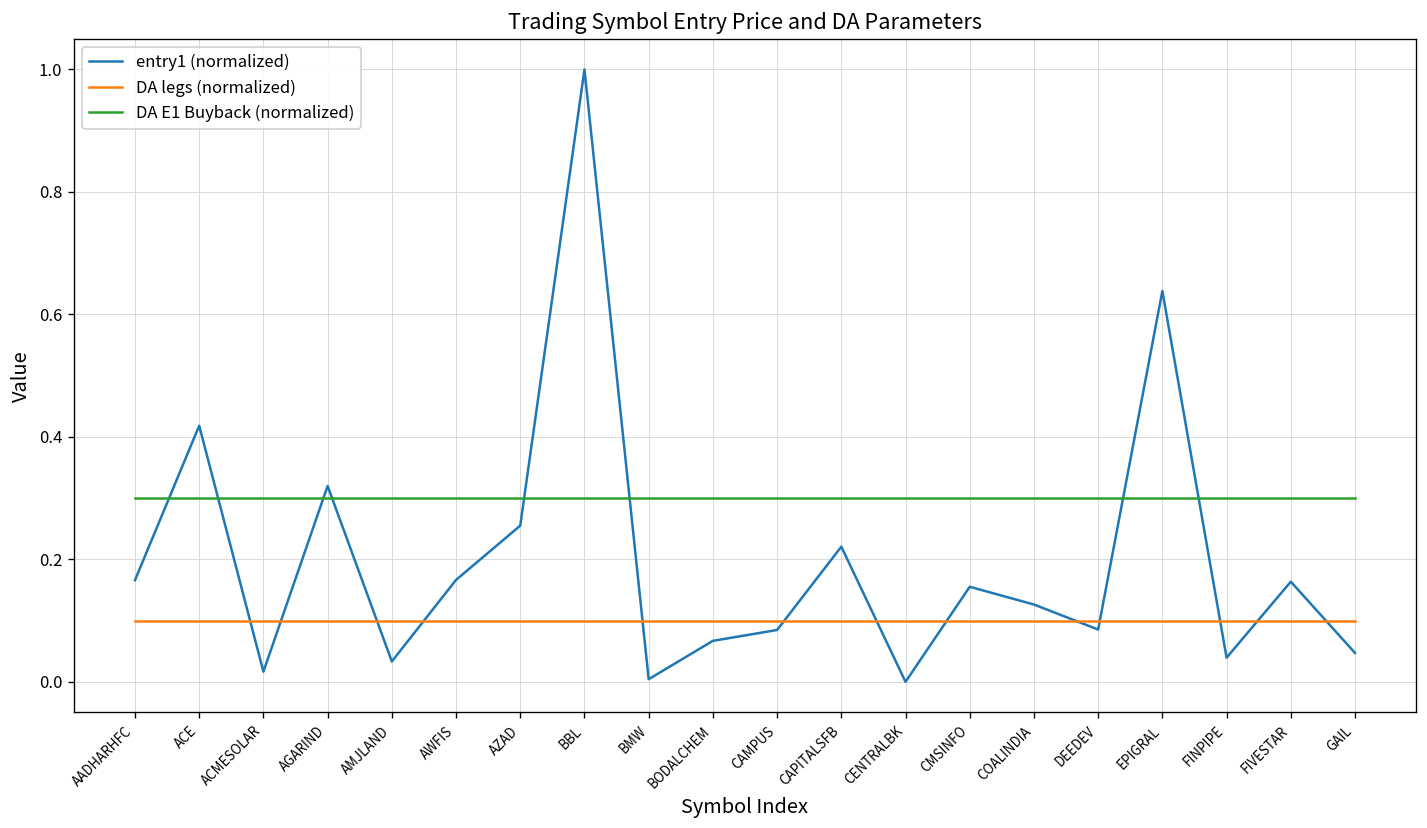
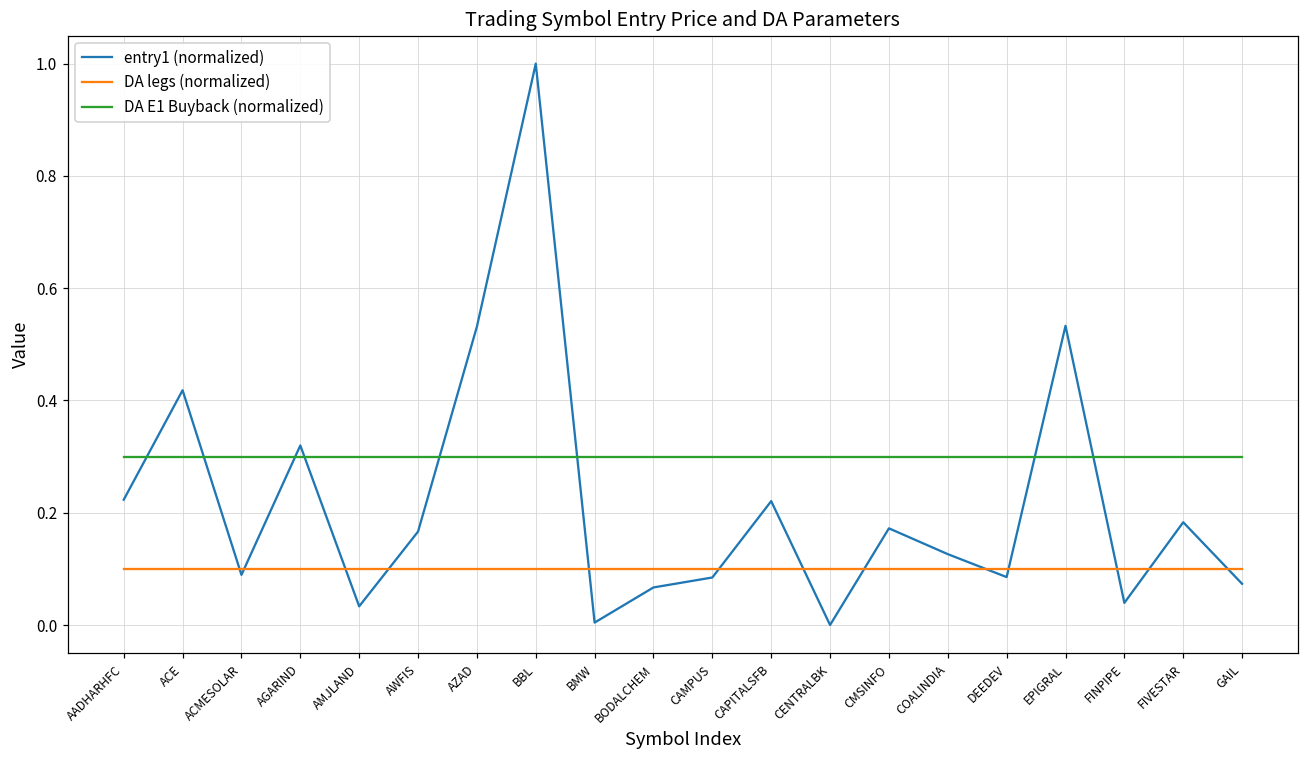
  {
    "entry1 (normalized)": {
-     "AADHARHFC": 0.17,
+     "AADHARHFC": 0.22,
      "ACE": 0.42,
-     "ACMESOLAR": 0.02,
+     "ACMESOLAR": 0.09,
      "AGARIND": 0.32,
      "AMJLAND": 0.03,
      "AWFIS": 0.17,
-     "AZAD": 0.26,
+     "AZAD": 0.53,
      "BBL": 1.00,
      "BMW": 0.00,
      "BODALCHEM": 0.07,
      "CAMPUS": 0.08,
      "CAPITALSFB": 0.22,
      "CENTRALBK": 0.00,
-     "CMSINFO": 0.16,
+     "CMSINFO": 0.17,
      "COALINDIA": 0.13,
      "DEEDEV": 0.09,
-     "EPIGRAL": 0.64,
+     "EPIGRAL": 0.53,
      "FINPIPE": 0.04,
-     "FIVESTAR": 0.16,
-     "GAIL": 0.05
+     "FIVESTAR": 0.18,
+     "GAIL": 0.07
    },
    "DA legs (normalized)": {
      "AADHARHFC": 0.10,
      "ACE": 0.10,
      "ACMESOLAR": 0.10,
      "AGARIND": 0.10,
      "AMJLAND": 0.10,
      "AWFIS": 0.10,
      "AZAD": 0.10,
      "BBL": 0.10,
      "BMW": 0.10,
      "BODALCHEM": 0.10,
      "CAMPUS": 0.10,
      "CAPITALSFB": 0.10,
      "CENTRALBK": 0.10,
      "CMSINFO": 0.10,
      "COALINDIA": 0.10,
      "DEEDEV": 0.10,
      "EPIGRAL": 0.10,
      "FINPIPE": 0.10,
      "FIVESTAR": 0.10,
      "GAIL": 0.10
    },
    "DA E1 Buyback (normalized)": {
      "AADHARHFC": 0.30,
      "ACE": 0.30,
      "ACMESOLAR": 0.30,
      "AGARIND": 0.30,
      "AMJLAND": 0.30,
      "AWFIS": 0.30,
      "AZAD": 0.30,
      "BBL": 0.30,
      "BMW": 0.30,
      "BODALCHEM": 0.30,
      "CAMPUS": 0.30,
      "CAPITALSFB": 0.30,
      "CENTRALBK": 0.30,
      "CMSINFO": 0.30,
      "COALINDIA": 0.30,
      "DEEDEV": 0.30,
      "EPIGRAL": 0.30,
      "FINPIPE": 0.30,
      "FIVESTAR": 0.30,
      "GAIL": 0.30
    }
  }
